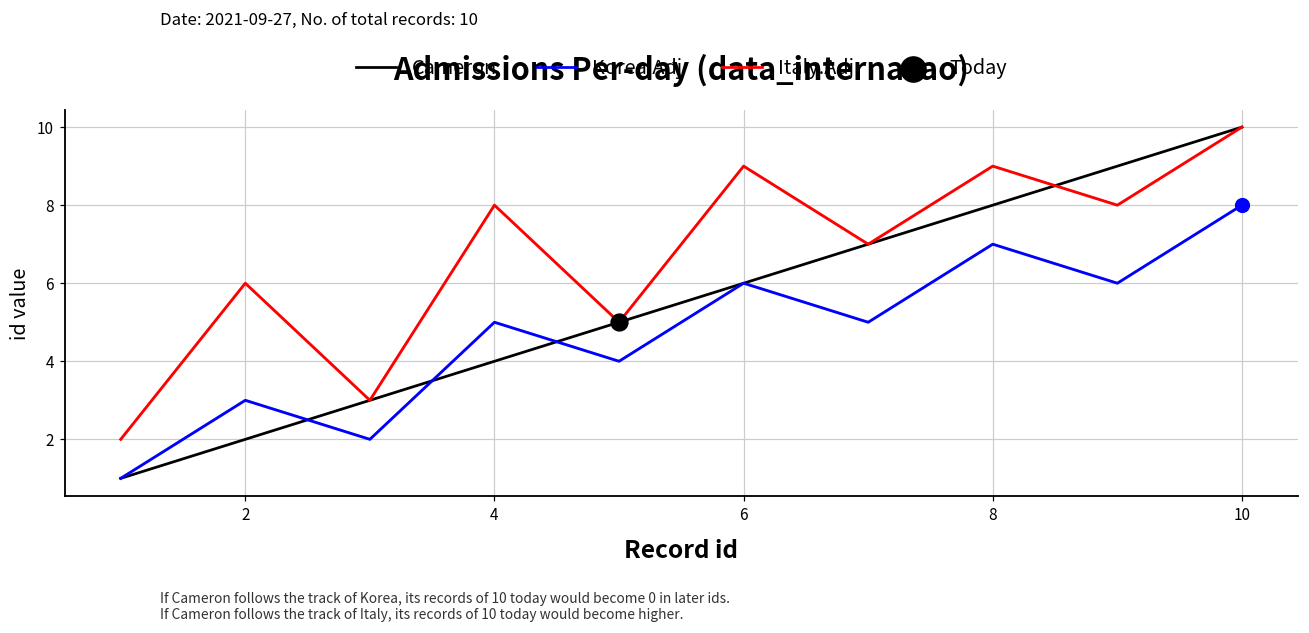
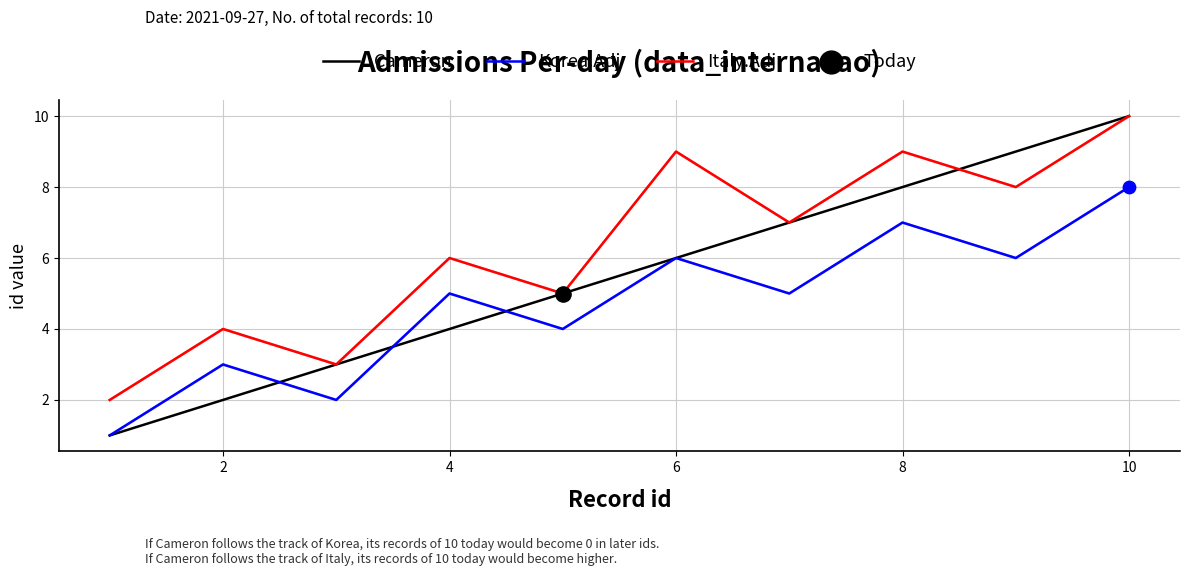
  {
    "Italy.Adj": {
-     "2": 6,
-     "4": 8,
+     "2": 4,
+     "4": 6,
      "6": 9,
      "8": 9
    }
  }
